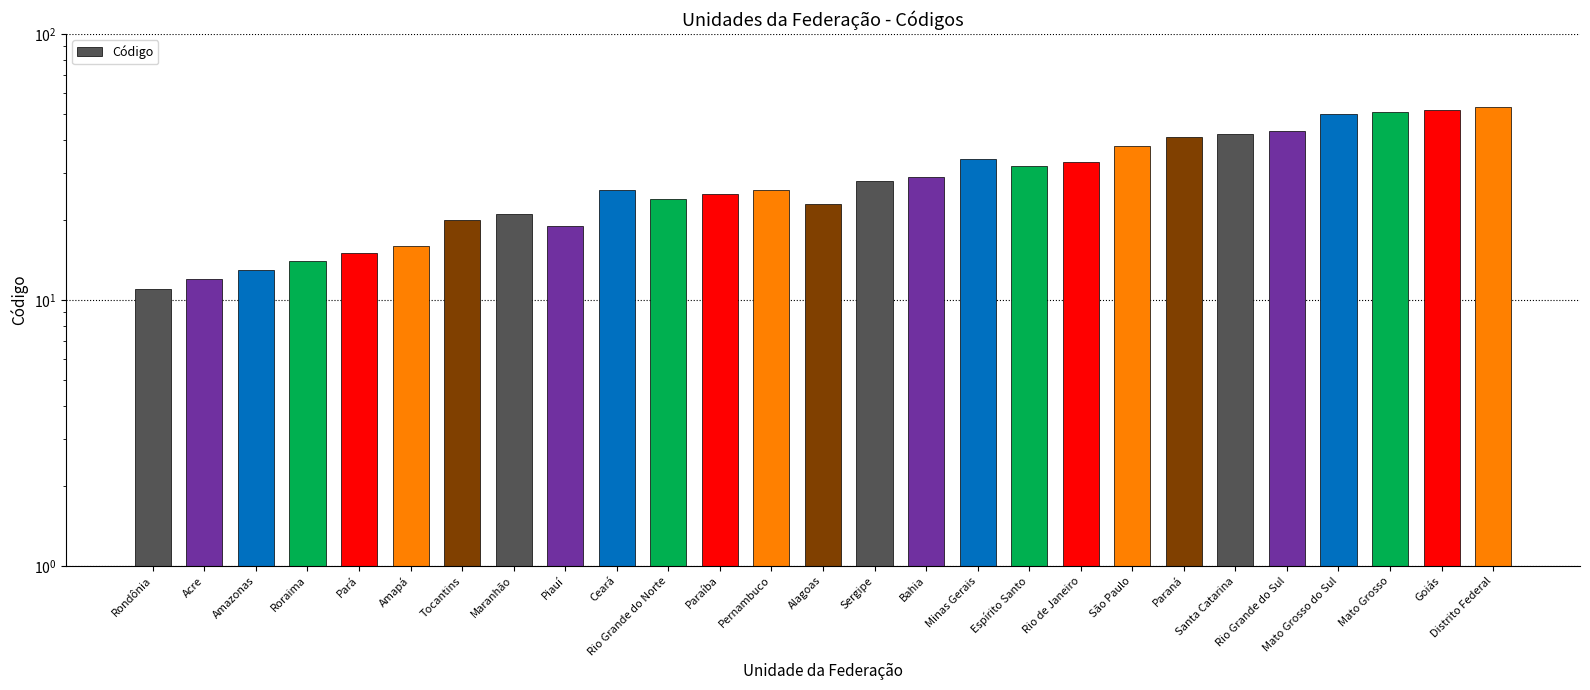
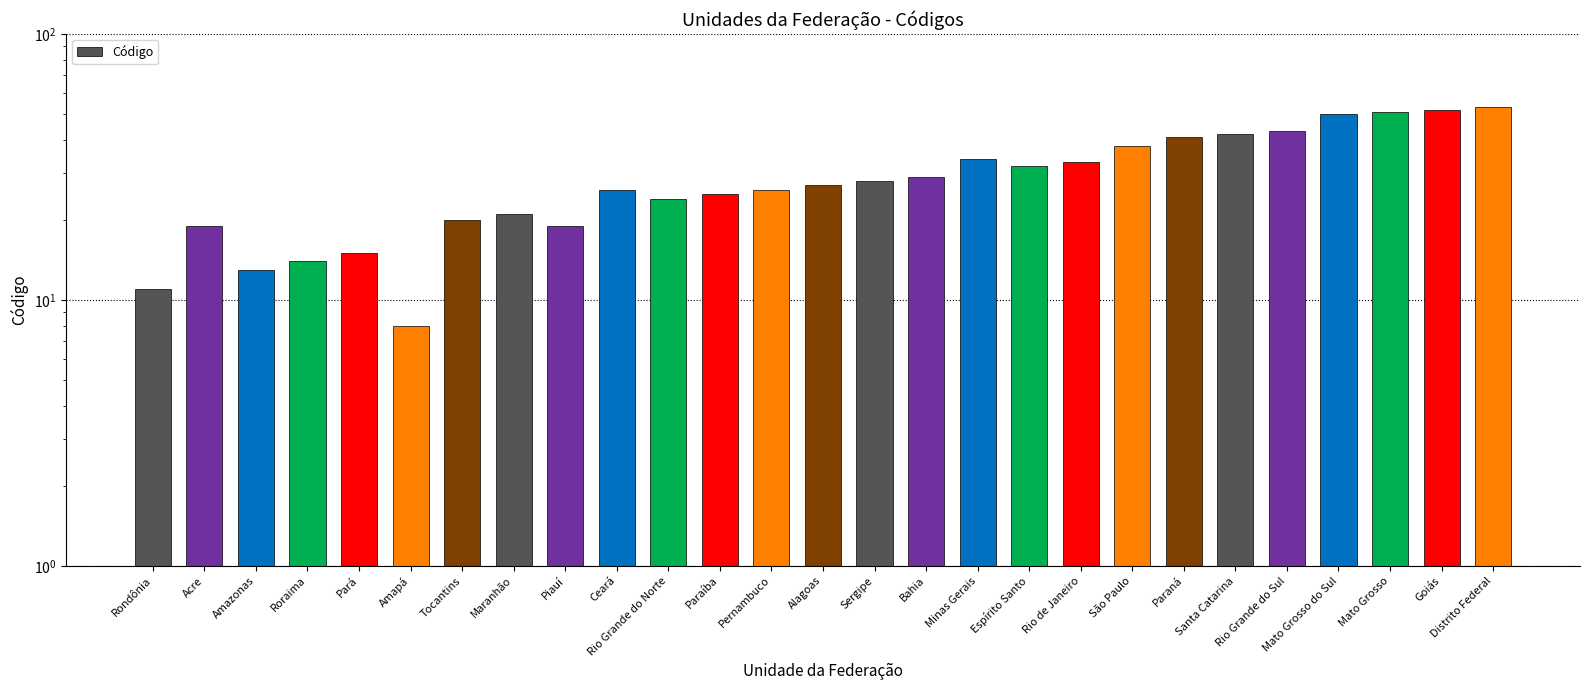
  {
    "Rondônia": 11,
-   "Acre": 12,
+   "Acre": 19,
    "Amazonas": 13,
    "Roraima": 14,
    "Pará": 15,
-   "Amapá": 16,
+   "Amapá": 8,
    "Tocantins": 20,
    "Maranhão": 21,
    "Piauí": 19,
    "Ceará": 26,
    "Rio Grande do Norte": 24,
    "Paraíba": 25,
    "Pernambuco": 26,
-   "Alagoas": 23,
+   "Alagoas": 27,
    "Sergipe": 28,
    "Bahia": 29,
    "Minas Gerais": 34,
    "Espírito Santo": 32,
    "Rio de Janeiro": 33,
    "São Paulo": 38,
    "Paraná": 41,
    "Santa Catarina": 42,
    "Rio Grande do Sul": 43,
    "Mato Grosso do Sul": 50,
    "Mato Grosso": 51,
    "Goiás": 52,
    "Distrito Federal": 53
  }
